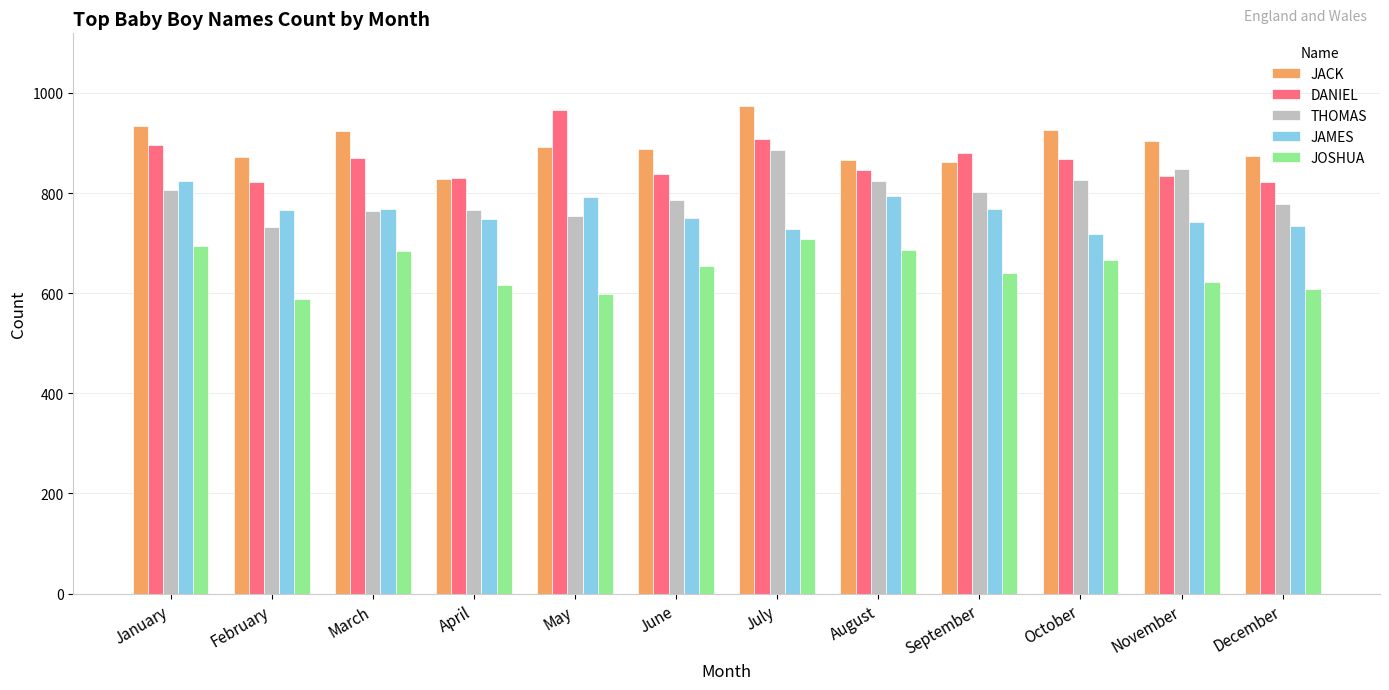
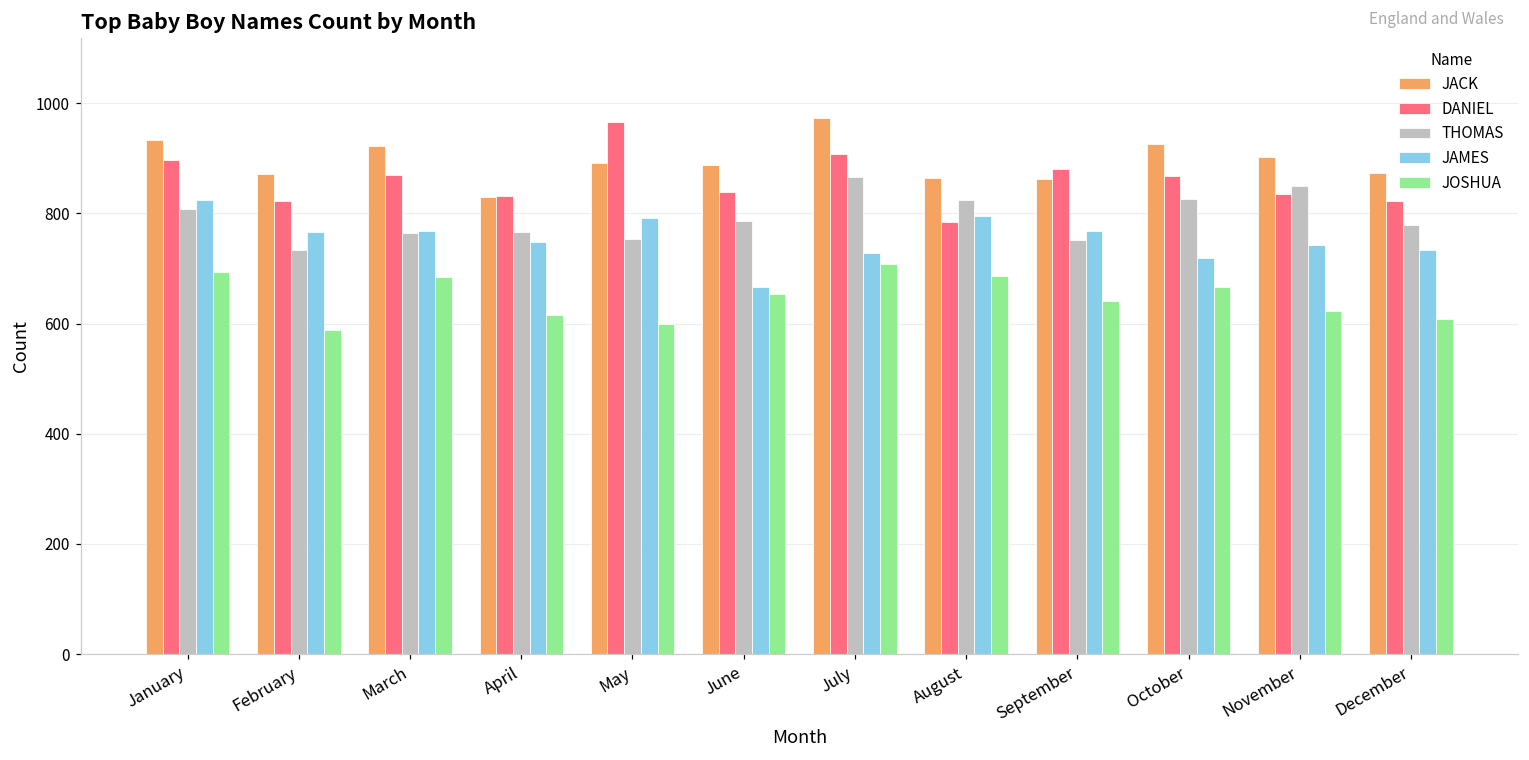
  {
    "JACK": {
      "January": 930,
      "February": 870,
      "March": 920,
      "April": 830,
      "May": 890,
      "June": 890,
      "July": 970,
      "August": 870,
      "September": 860,
      "October": 930,
      "November": 900,
      "December": 870
    },
    "DANIEL": {
      "January": 900,
      "February": 820,
      "March": 870,
      "April": 830,
      "May": 970,
      "June": 840,
      "July": 910,
-     "August": 850,
+     "August": 780,
      "September": 880,
      "October": 870,
      "November": 840,
      "December": 820
    },
    "THOMAS": {
      "January": 810,
      "February": 730,
      "March": 760,
      "April": 770,
      "May": 750,
      "June": 790,
-     "July": 890,
+     "July": 870,
      "August": 820,
-     "September": 800,
+     "September": 750,
      "October": 830,
      "November": 850,
      "December": 780
    },
    "JAMES": {
      "January": 820,
      "February": 770,
      "March": 770,
      "April": 750,
      "May": 790,
-     "June": 750,
+     "June": 670,
      "July": 730,
      "August": 800,
      "September": 770,
      "October": 720,
      "November": 740,
      "December": 730
    },
    "JOSHUA": {
      "January": 690,
      "February": 590,
      "March": 680,
      "April": 620,
      "May": 600,
      "June": 650,
      "July": 710,
      "August": 690,
      "September": 640,
      "October": 670,
      "November": 620,
      "December": 610
    }
  }
